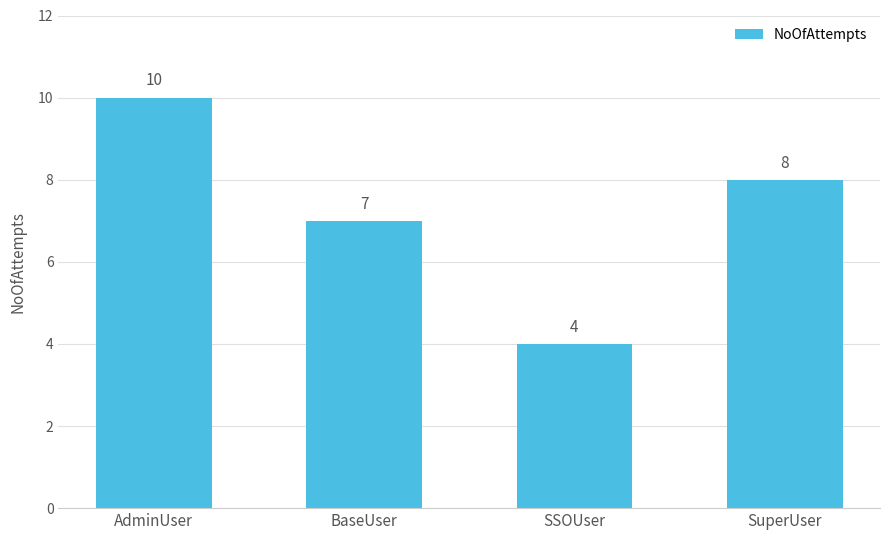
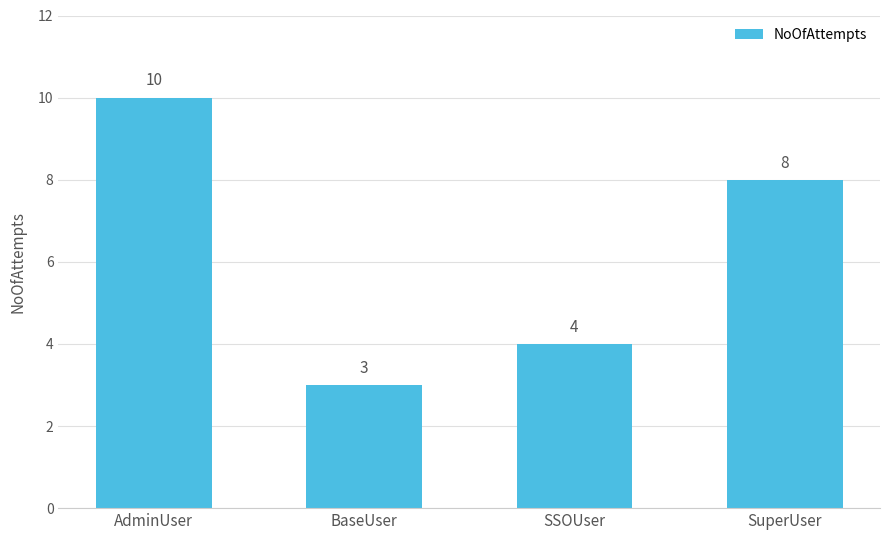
  {
    "AdminUser": 10,
-   "BaseUser": 7,
+   "BaseUser": 3,
    "SSOUser": 4,
    "SuperUser": 8
  }
